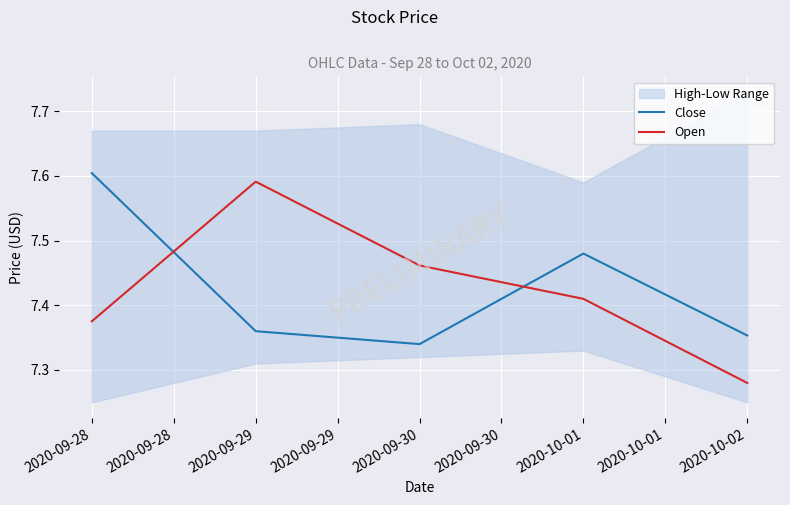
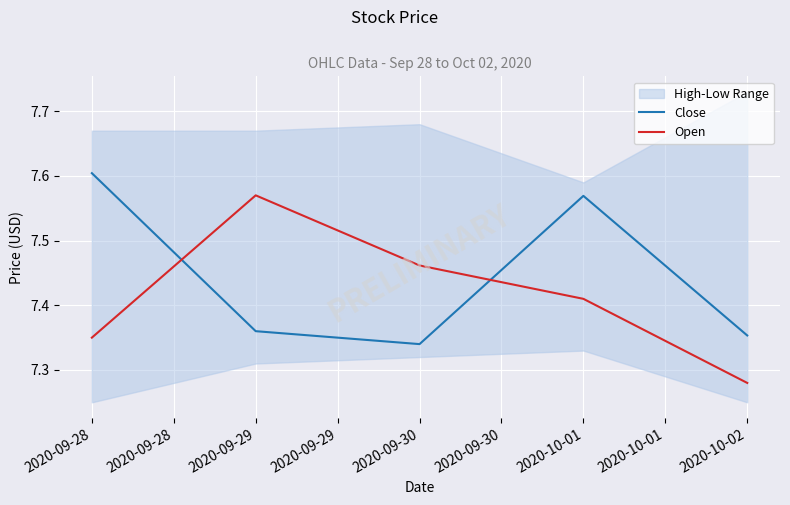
  {
    "Close": {
      "2020-09-28": 7.60,
      "2020-09-29": 7.36,
      "2020-09-30": 7.34,
-     "2020-10-01": 7.48,
+     "2020-10-01": 7.57,
      "2020-10-02": 7.35
    },
    "Open": {
-     "2020-09-28": 7.38,
-     "2020-09-29": 7.59,
+     "2020-09-28": 7.35,
+     "2020-09-29": 7.57,
      "2020-09-30": 7.46,
      "2020-10-01": 7.41,
      "2020-10-02": 7.28
    }
  }
